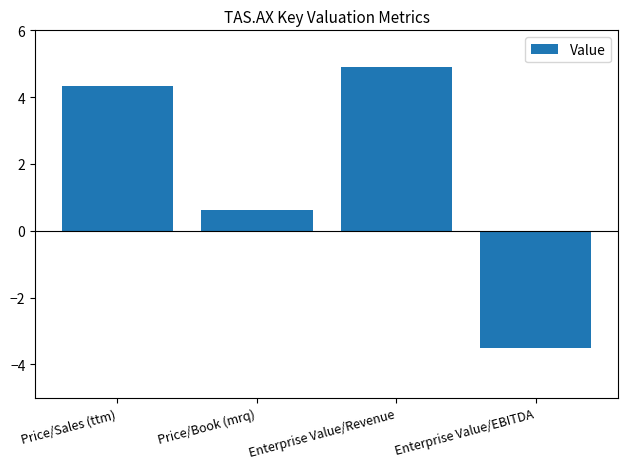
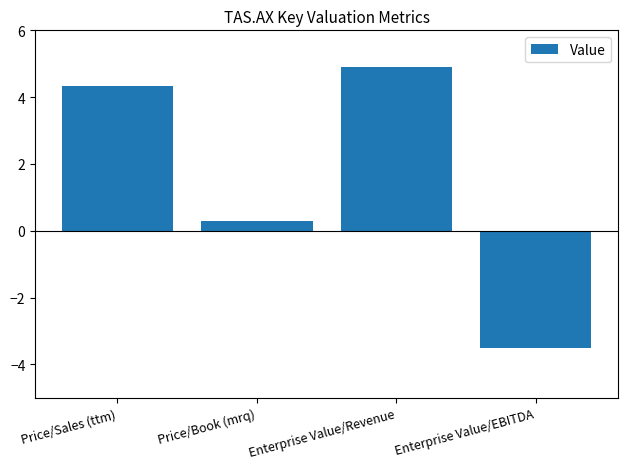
  {
    "Price/Sales (ttm)": 4.3,
-   "Price/Book (mrq)": 0.6,
+   "Price/Book (mrq)": 0.3,
    "Enterprise Value/Revenue": 4.9,
    "Enterprise Value/EBITDA": -3.5
  }
